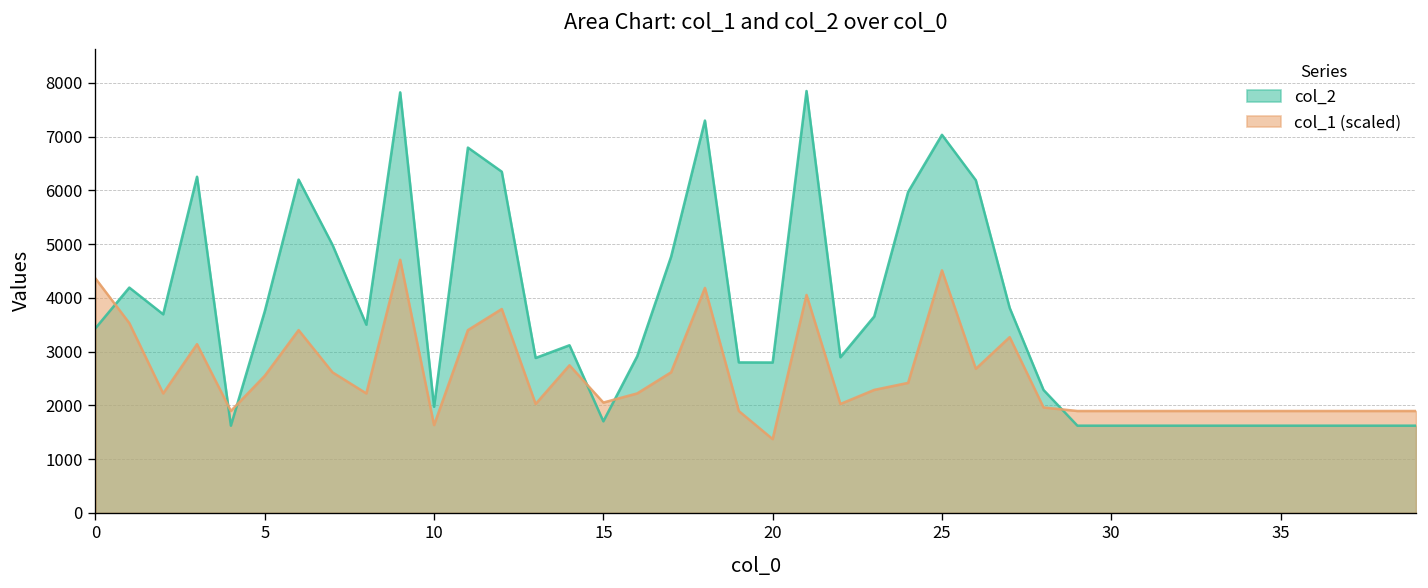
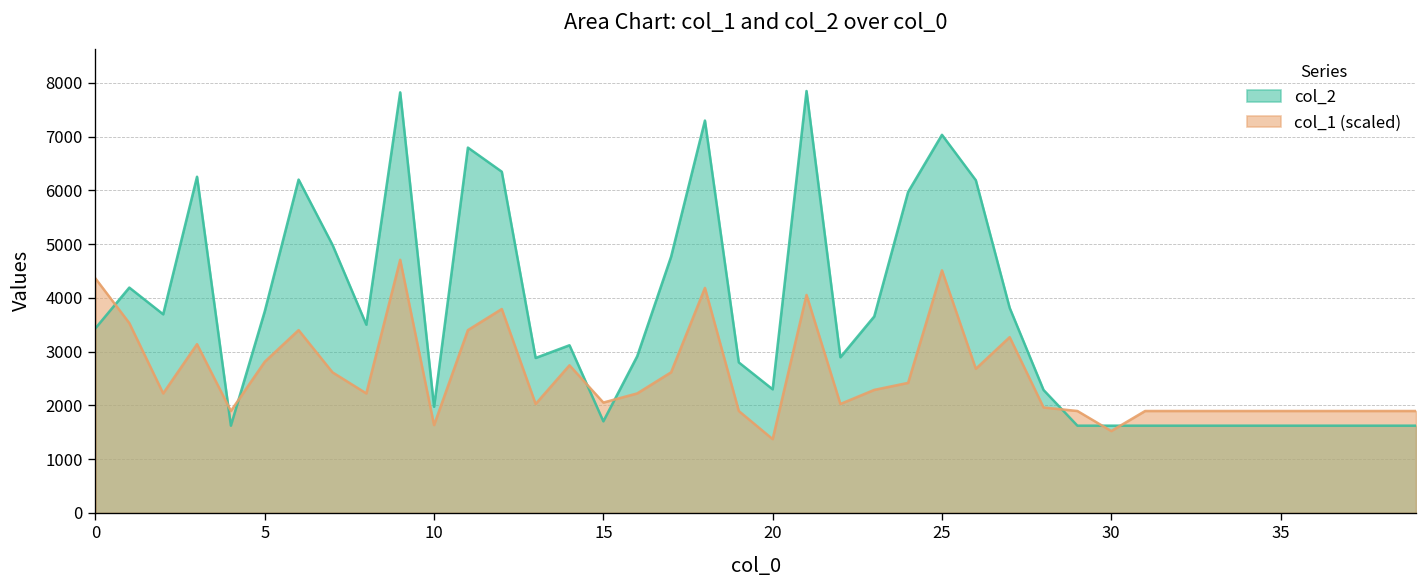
  {
    "col_2": {
      "0": 3400,
      "5": 3800,
      "10": 2000,
      "15": 1700,
-     "20": 2800,
+     "20": 2300,
      "25": 7000,
      "30": 1600,
      "35": 1600
    },
    "col_1 (scaled)": {
      "0": 4400,
-     "5": 2600,
+     "5": 2800,
      "10": 1600,
      "15": 2100,
      "20": 1400,
      "25": 4500,
-     "30": 1900,
+     "30": 1500,
      "35": 1900
    }
  }
